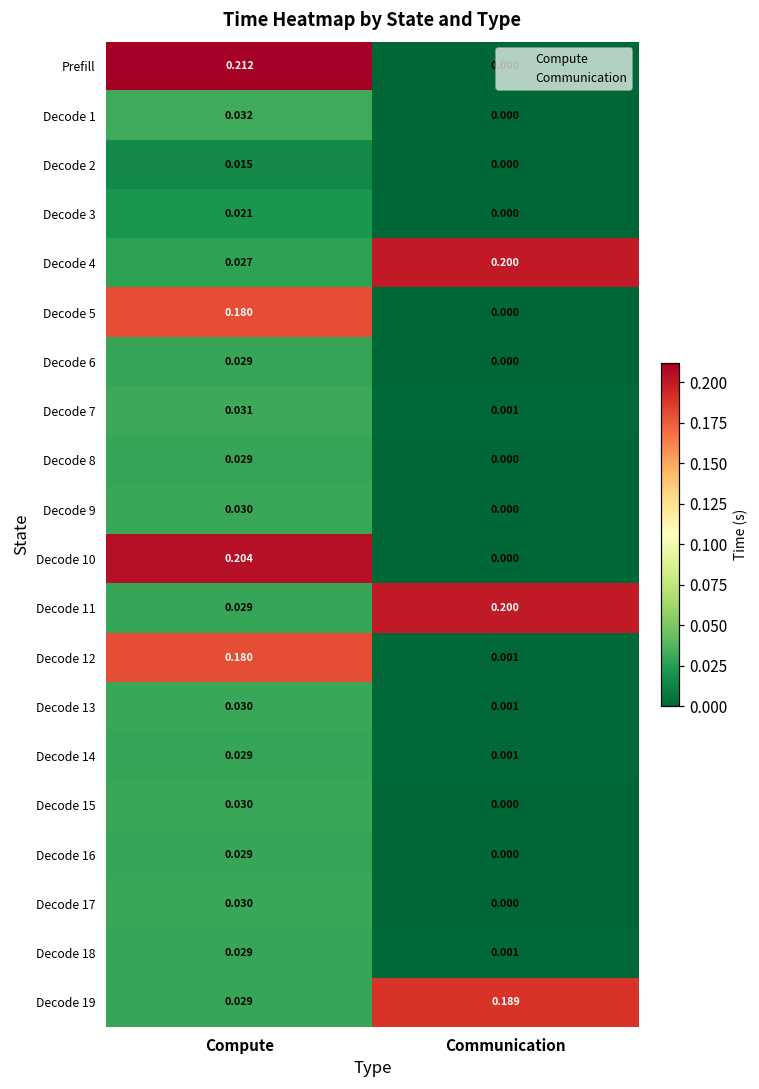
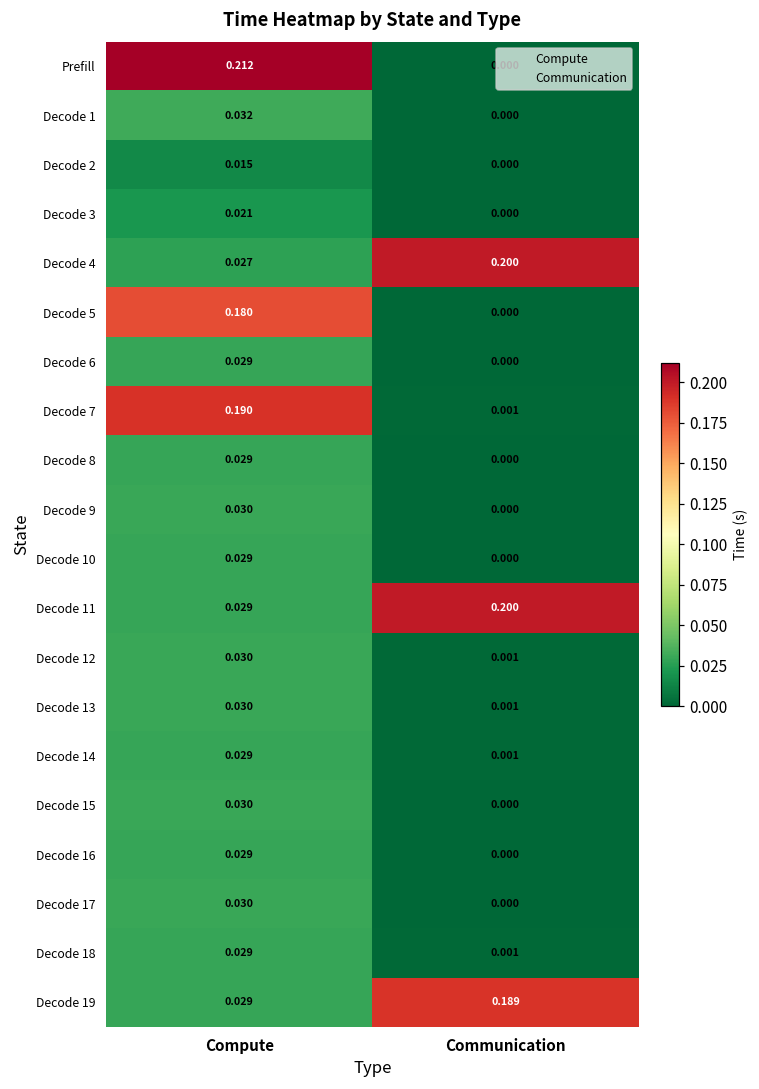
  {
    "Prefill": {
      "Compute": 0.212
    },
    "Decode 1": {
      "Compute": 0.032,
      "Communication": 0.000
    },
    "Decode 2": {
      "Compute": 0.015,
      "Communication": 0.000
    },
    "Decode 3": {
      "Compute": 0.021,
      "Communication": 0.000
    },
    "Decode 4": {
      "Compute": 0.027,
      "Communication": 0.200
    },
    "Decode 5": {
      "Compute": 0.180,
      "Communication": 0.000
    },
    "Decode 6": {
      "Compute": 0.029,
      "Communication": 0.000
    },
    "Decode 7": {
-     "Compute": 0.031,
+     "Compute": 0.190,
      "Communication": 0.001
    },
    "Decode 8": {
      "Compute": 0.029,
      "Communication": 0.000
    },
    "Decode 9": {
      "Compute": 0.030,
      "Communication": 0.000
    },
    "Decode 10": {
-     "Compute": 0.204,
+     "Compute": 0.029,
      "Communication": 0.000
    },
    "Decode 11": {
      "Compute": 0.029,
      "Communication": 0.200
    },
    "Decode 12": {
-     "Compute": 0.180,
+     "Compute": 0.030,
      "Communication": 0.001
    },
    "Decode 13": {
      "Compute": 0.030,
      "Communication": 0.001
    },
    "Decode 14": {
      "Compute": 0.029,
      "Communication": 0.001
    },
    "Decode 15": {
      "Compute": 0.030,
      "Communication": 0.000
    },
    "Decode 16": {
      "Compute": 0.029,
      "Communication": 0.000
    },
    "Decode 17": {
      "Compute": 0.030,
      "Communication": 0.000
    },
    "Decode 18": {
      "Compute": 0.029,
      "Communication": 0.001
    },
    "Decode 19": {
      "Compute": 0.029,
      "Communication": 0.189
    }
  }
